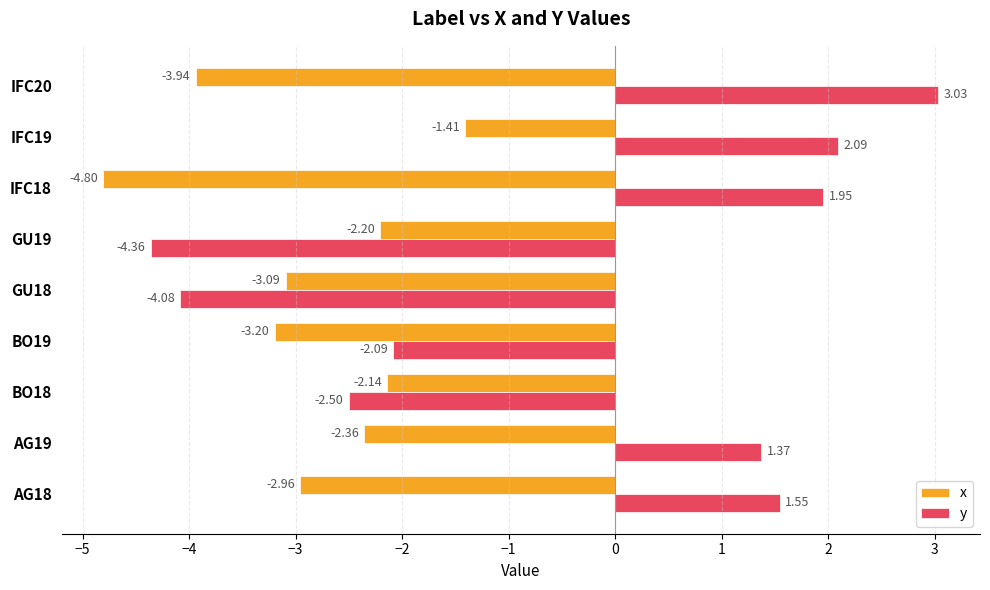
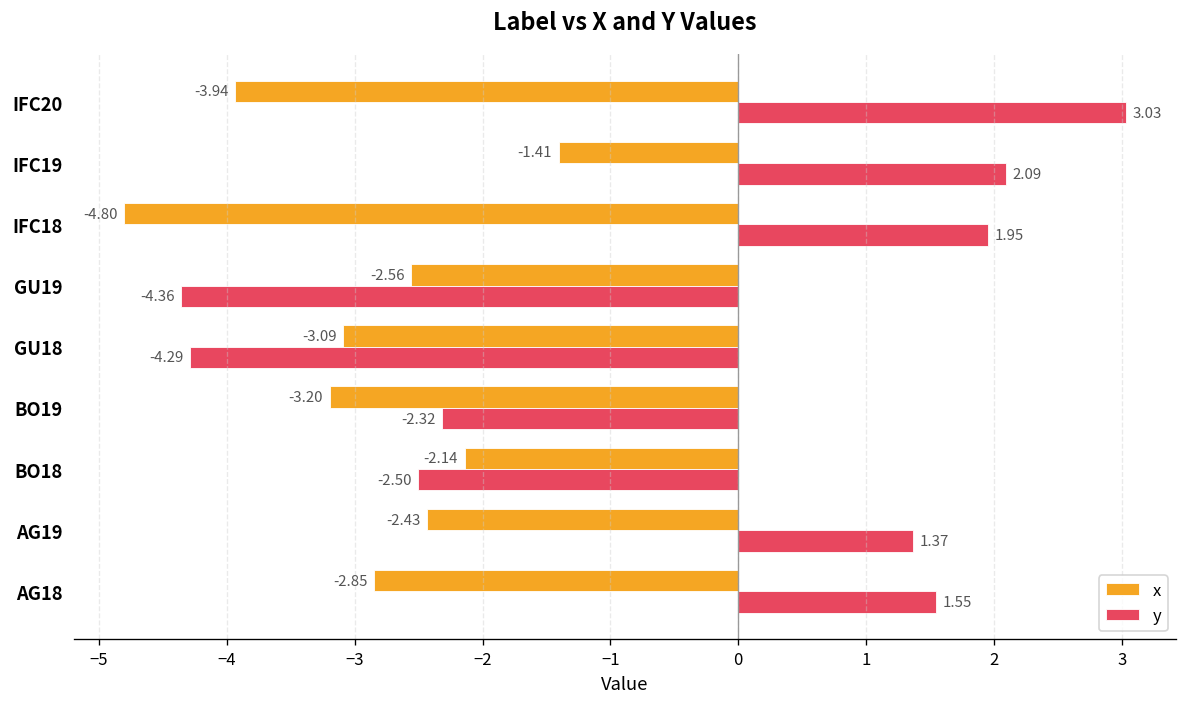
  {
    "x": {
      "IFC20": -3.94,
      "IFC19": -1.41,
      "IFC18": -4.80,
-     "GU19": -2.20,
+     "GU19": -2.56,
      "GU18": -3.09,
      "BO19": -3.20,
      "BO18": -2.14,
-     "AG19": -2.36,
-     "AG18": -2.96
+     "AG19": -2.43,
+     "AG18": -2.85
    },
    "y": {
      "IFC20": 3.03,
      "IFC19": 2.09,
      "IFC18": 1.95,
      "GU19": -4.36,
-     "GU18": -4.08,
-     "BO19": -2.09,
+     "GU18": -4.29,
+     "BO19": -2.32,
      "BO18": -2.50,
      "AG19": 1.37,
      "AG18": 1.55
    }
  }
